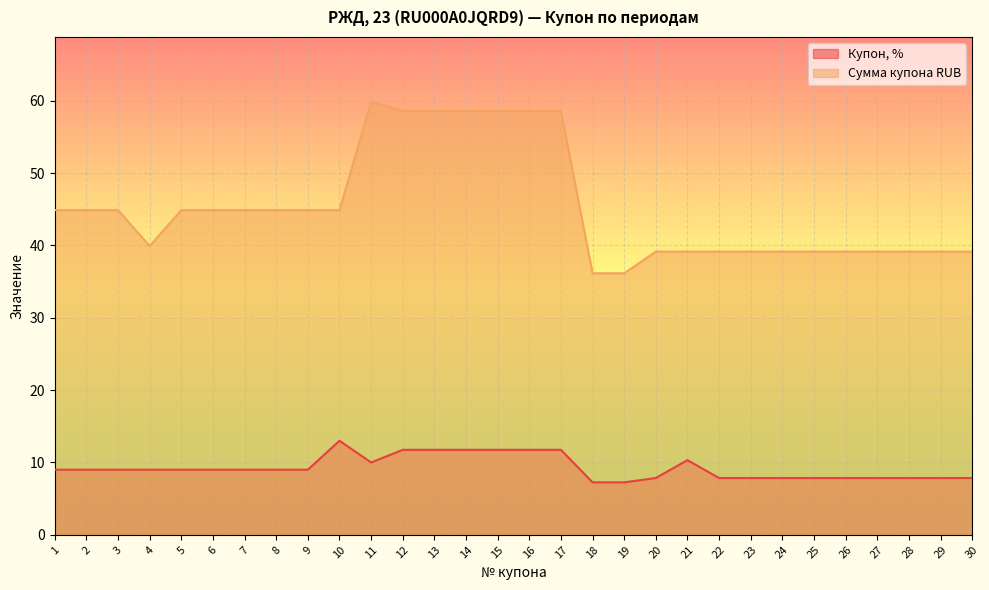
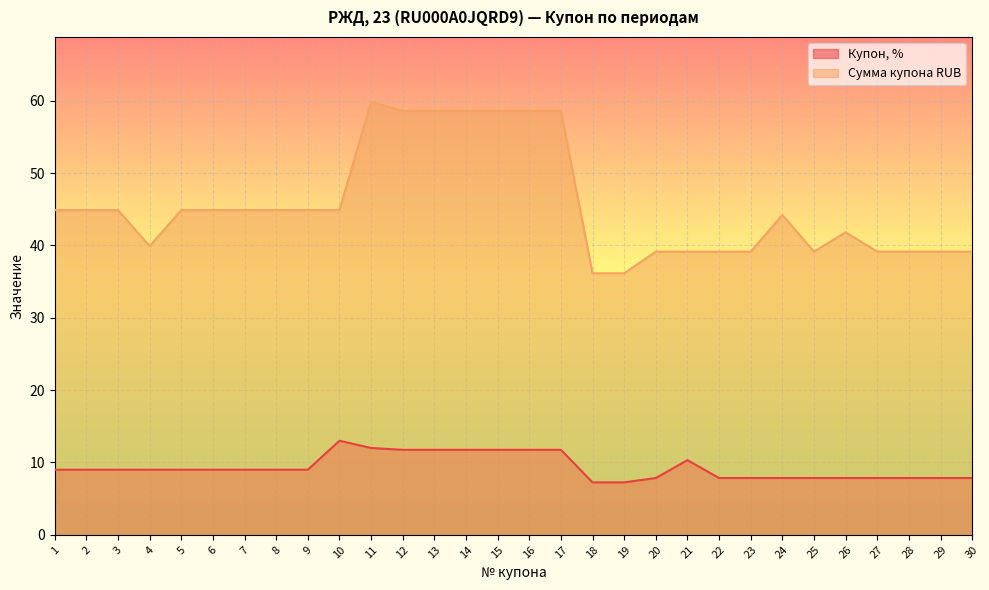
  {
    "Купон, %": {
      "1": 9,
      "2": 9,
      "3": 9,
      "4": 9,
      "5": 9,
      "6": 9,
      "7": 9,
      "8": 9,
      "9": 9,
      "10": 13,
-     "11": 10,
+     "11": 12,
      "12": 12,
      "13": 12,
      "14": 12,
      "15": 12,
      "16": 12,
      "17": 12,
      "18": 7,
      "19": 7,
      "20": 8,
      "21": 10,
      "22": 8,
      "23": 8,
      "24": 8,
      "25": 8,
      "26": 8,
      "27": 8,
      "28": 8,
      "29": 8,
      "30": 8
    },
    "Сумма купона RUB": {
      "1": 45,
      "2": 45,
      "3": 45,
      "4": 40,
      "5": 45,
      "6": 45,
      "7": 45,
      "8": 45,
      "9": 45,
      "10": 45,
      "11": 60,
      "12": 59,
      "13": 59,
      "14": 59,
      "15": 59,
      "16": 59,
      "17": 59,
      "18": 36,
      "19": 36,
      "20": 39,
      "21": 39,
      "22": 39,
      "23": 39,
-     "24": 39,
+     "24": 44,
      "25": 39,
-     "26": 39,
+     "26": 42,
      "27": 39,
      "28": 39,
      "29": 39,
      "30": 39
    }
  }
